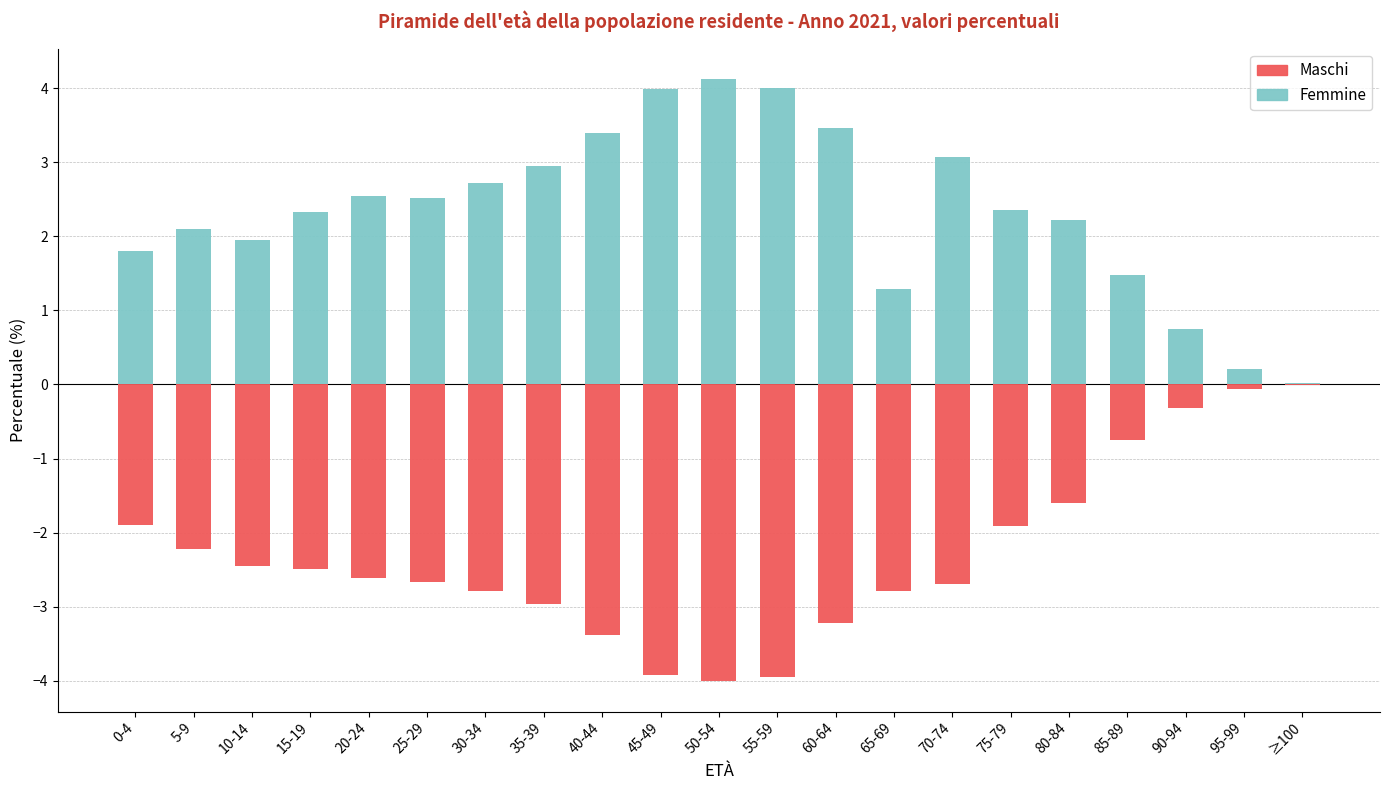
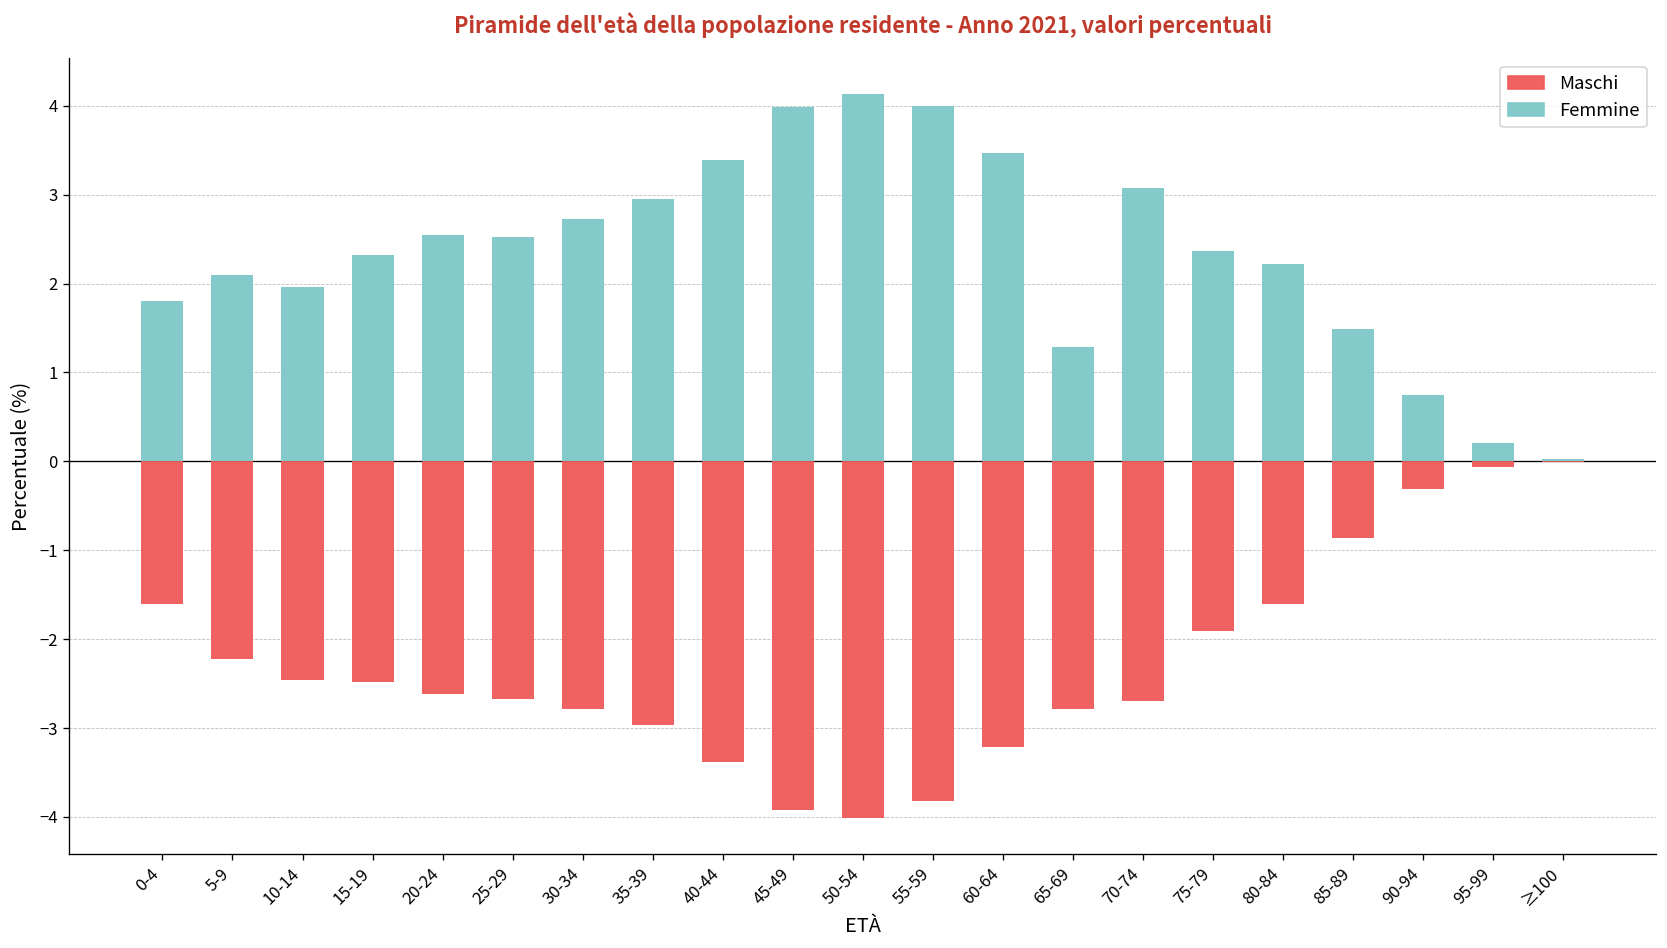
  {
    "Maschi": {
-     "0-4": -1.9,
+     "0-4": -1.6,
      "5-9": -2.2,
      "10-14": -2.5,
      "15-19": -2.5,
      "20-24": -2.6,
      "25-29": -2.7,
      "30-34": -2.8,
      "35-39": -3.0,
      "40-44": -3.4,
      "45-49": -3.9,
      "50-54": -4.0,
-     "55-59": -3.9,
+     "55-59": -3.8,
      "60-64": -3.2,
      "65-69": -2.8,
      "70-74": -2.7,
      "75-79": -1.9,
      "80-84": -1.6,
-     "85-89": -0.8,
+     "85-89": -0.9,
      "90-94": -0.3,
      "95-99": -0.1
    },
    "Femmine": {
      "0-4": 1.8,
      "5-9": 2.1,
      "10-14": 2.0,
      "15-19": 2.3,
      "20-24": 2.5,
      "25-29": 2.5,
      "30-34": 2.7,
      "35-39": 3.0,
      "40-44": 3.4,
      "45-49": 4.0,
      "50-54": 4.1,
      "55-59": 4.0,
      "60-64": 3.5,
      "65-69": 1.3,
      "70-74": 3.1,
      "75-79": 2.4,
      "80-84": 2.2,
      "85-89": 1.5,
      "90-94": 0.7,
      "95-99": 0.2
    }
  }
